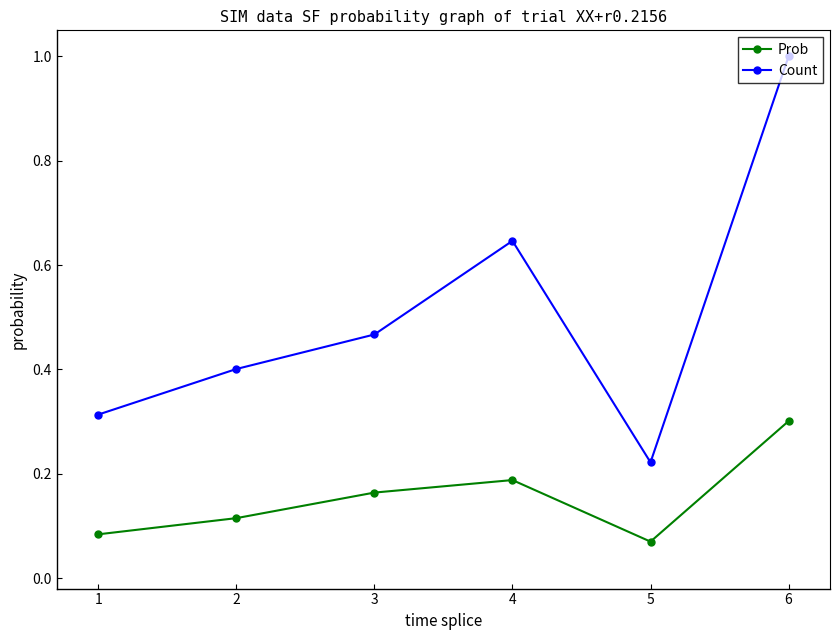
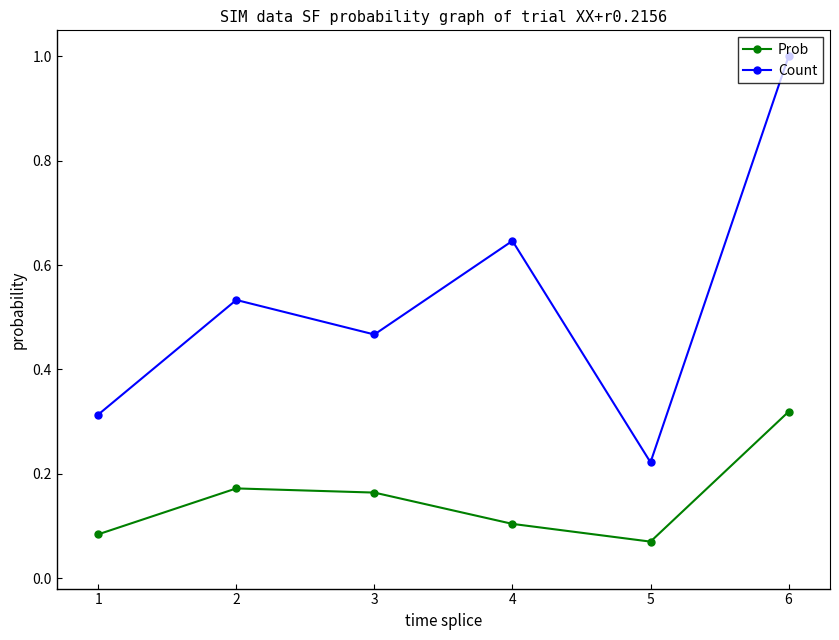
  {
    "Prob": {
      "1": 0.08,
-     "2": 0.12,
+     "2": 0.17,
      "3": 0.16,
-     "4": 0.19,
+     "4": 0.10,
      "5": 0.07,
-     "6": 0.30
+     "6": 0.32
    },
    "Count": {
      "1": 0.31,
-     "2": 0.40,
+     "2": 0.53,
      "3": 0.47,
      "4": 0.65,
      "5": 0.22
    }
  }
